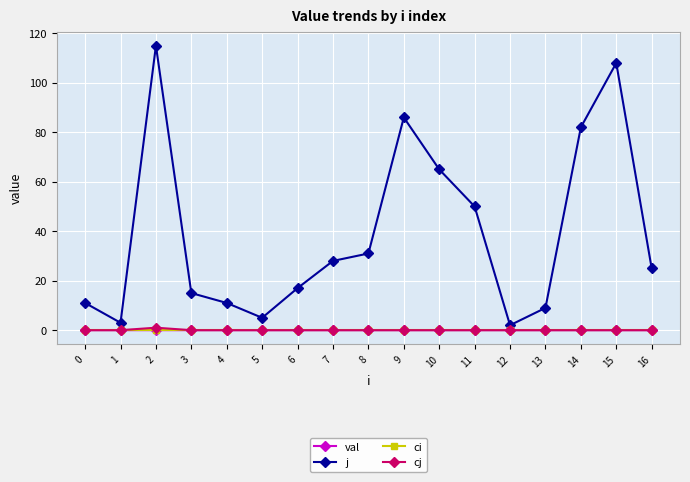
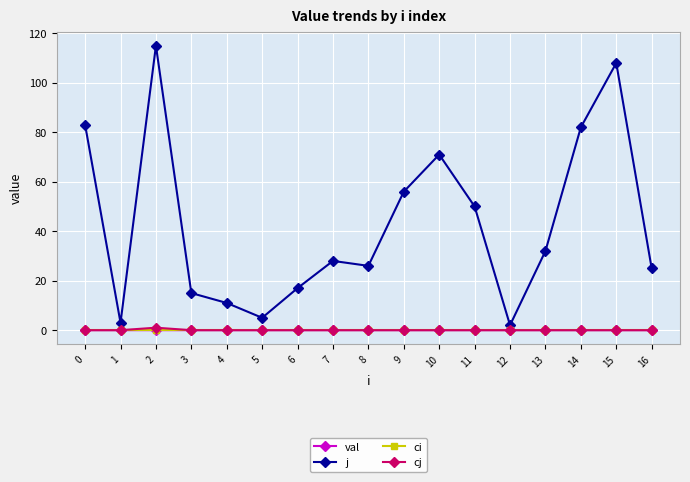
  {
    "j": {
-     "0": 11,
+     "0": 83,
      "1": 3,
      "2": 115,
      "3": 15,
      "4": 11,
      "5": 5,
      "6": 17,
      "7": 28,
-     "8": 31,
-     "9": 86,
-     "10": 65,
+     "8": 26,
+     "9": 56,
+     "10": 71,
      "11": 50,
      "12": 2,
-     "13": 9,
+     "13": 32,
      "14": 82,
      "15": 108,
      "16": 25
    }
  }
